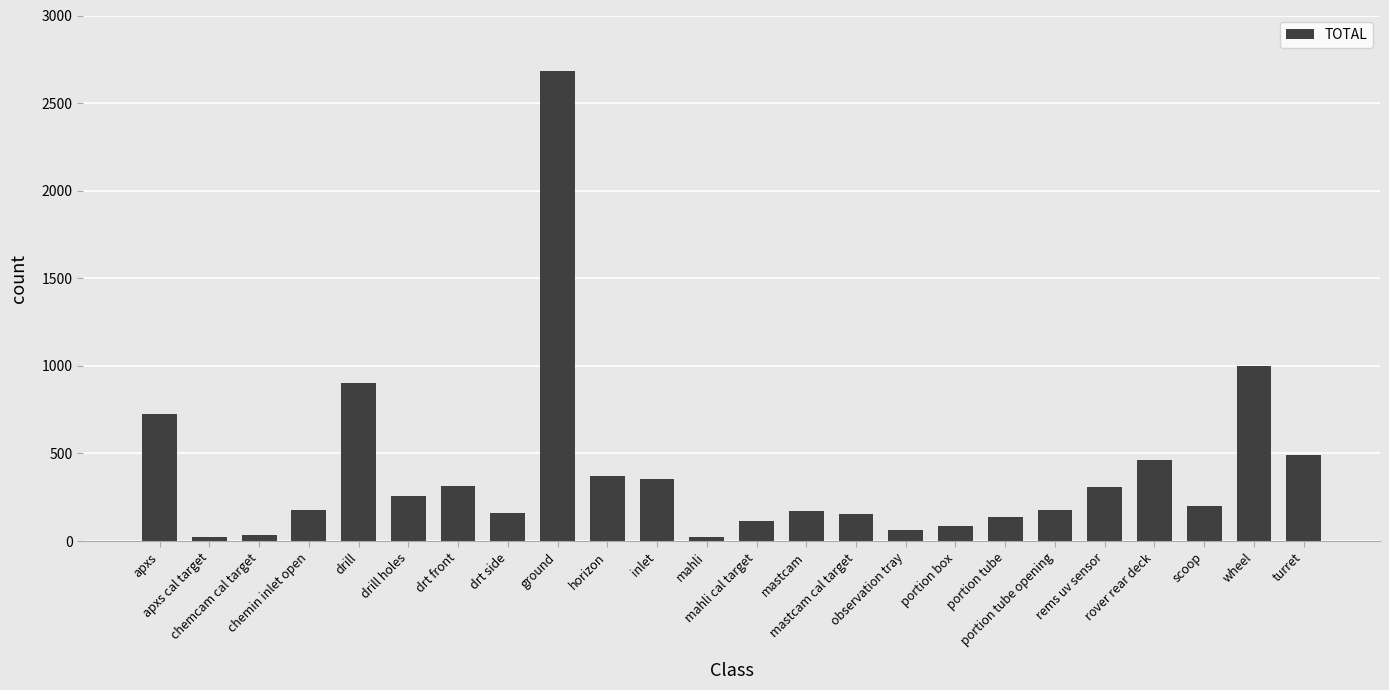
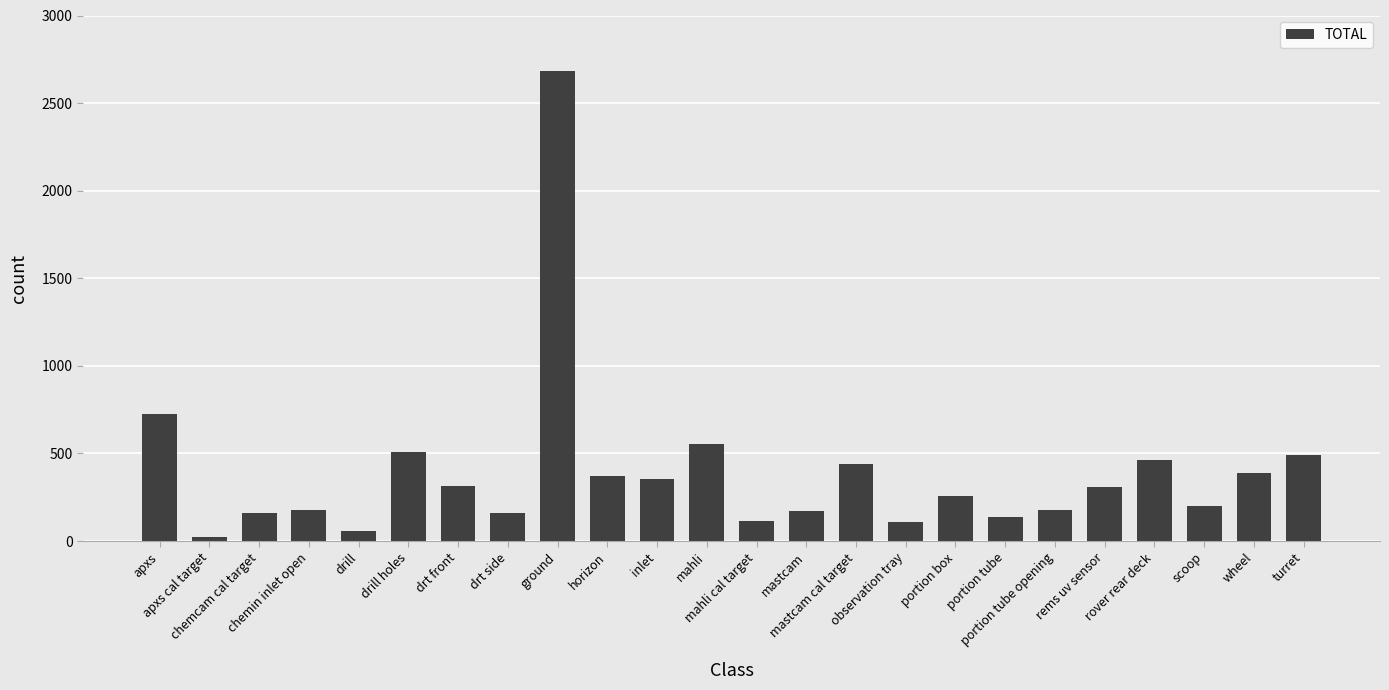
  {
    "apxs": 720,
    "apxs cal target": 20,
-   "chemcam cal target": 40,
+   "chemcam cal target": 160,
    "chemin inlet open": 180,
-   "drill": 900,
-   "drill holes": 260,
+   "drill": 60,
+   "drill holes": 510,
    "drt front": 310,
    "drt side": 160,
    "ground": 2680,
    "horizon": 370,
    "inlet": 350,
-   "mahli": 30,
+   "mahli": 560,
    "mahli cal target": 120,
    "mastcam": 170,
-   "mastcam cal target": 150,
-   "observation tray": 60,
-   "portion box": 90,
+   "mastcam cal target": 440,
+   "observation tray": 110,
+   "portion box": 260,
    "portion tube": 140,
    "portion tube opening": 180,
    "rems uv sensor": 310,
    "rover rear deck": 460,
    "scoop": 200,
-   "wheel": 1000,
+   "wheel": 390,
    "turret": 490
  }
